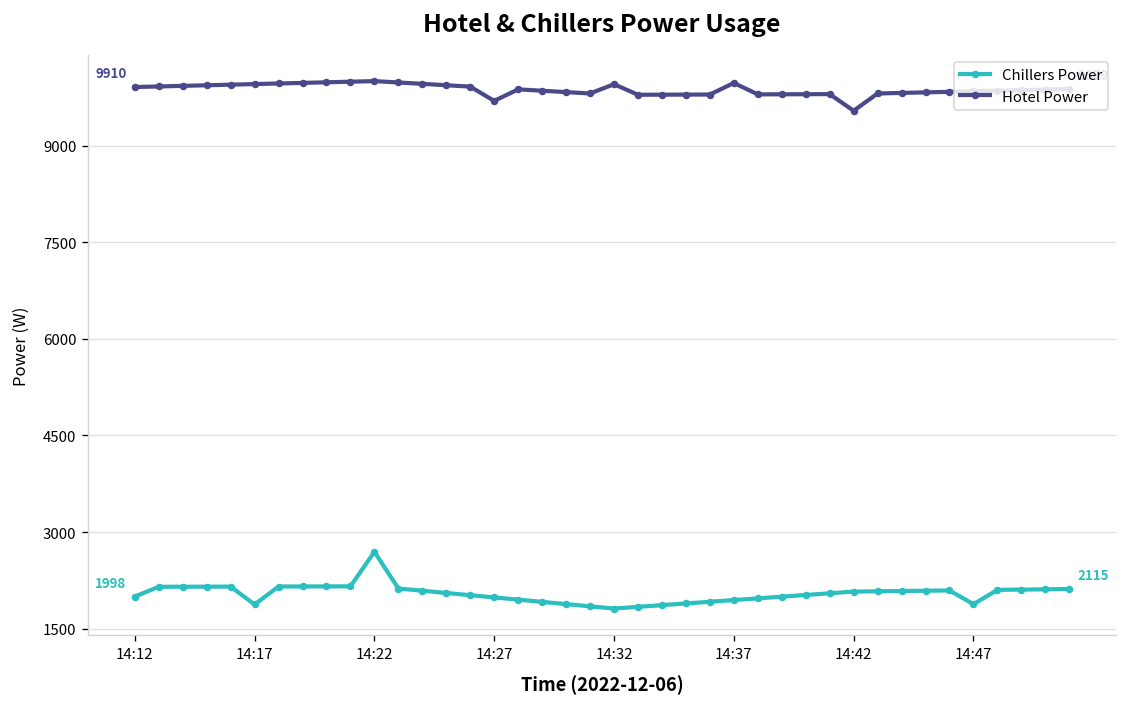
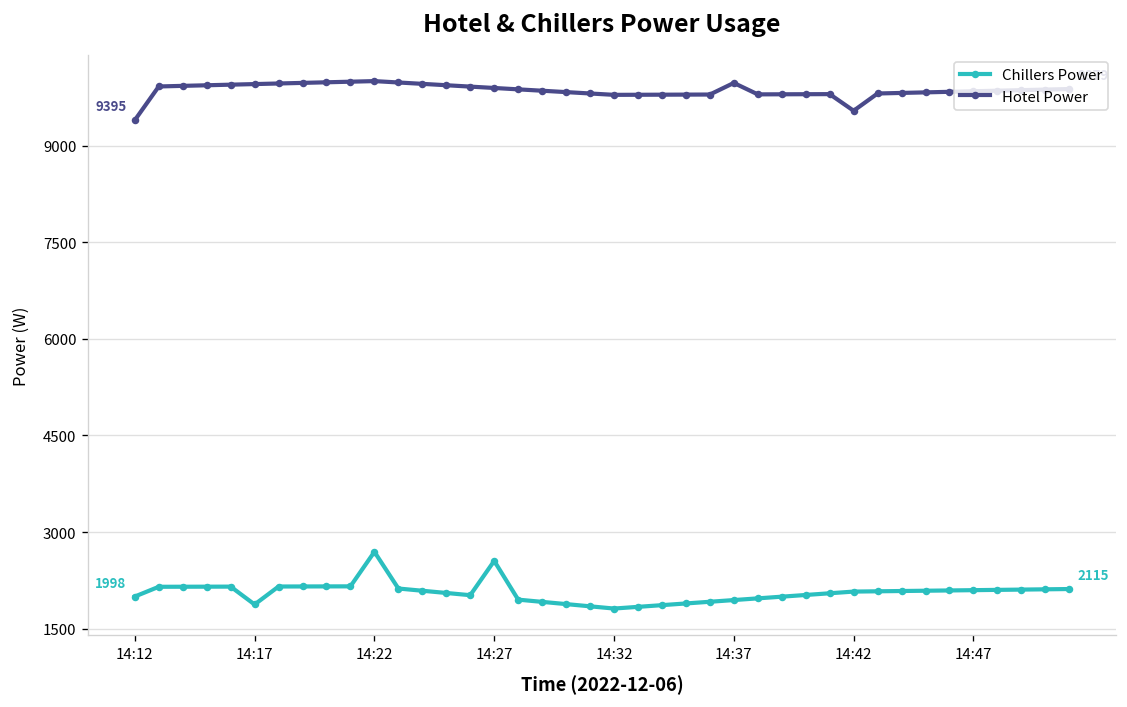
  {
    "Chillers Power": {
      "14:17": 1900,
      "14:22": 2700,
-     "14:27": 2000,
+     "14:27": 2600,
      "14:32": 1800,
      "14:37": 1900,
      "14:42": 2100,
-     "14:47": 1900
+     "14:47": 2100
    },
    "Hotel Power": {
-     "14:12": 9910,
-     "14:27": 9700,
-     "14:32": 10000
+     "14:12": 9395,
+     "14:27": 9900,
+     "14:32": 9800
    }
  }
